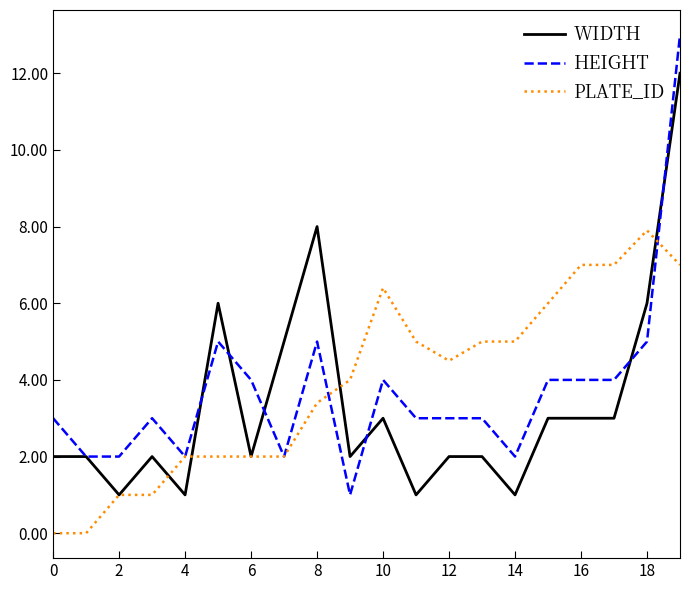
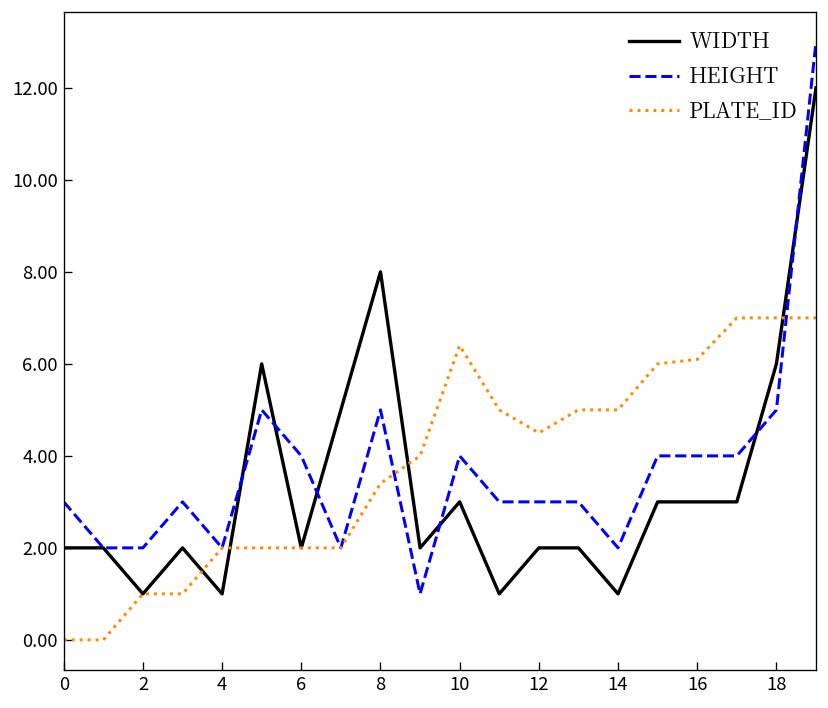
  {
    "WIDTH": {
      "0": 2.0,
      "4": 1.0,
      "8": 8.0,
      "10": 3.0,
      "12": 2.0,
      "14": 1.0,
      "16": 3.0,
      "18": 6.0
    },
    "HEIGHT": {
      "0": 3.0,
      "2": 2.0,
      "6": 4.0,
      "8": 5.0,
      "10": 4.0,
      "12": 3.0,
      "14": 2.0,
      "16": 4.0,
      "18": 5.0
    },
    "PLATE_ID": {
      "0": 0.0,
      "8": 3.4,
      "10": 6.4,
      "12": 4.5,
      "14": 5.0,
-     "16": 7.0,
-     "18": 7.9
+     "16": 6.1,
+     "18": 7.0
    }
  }
